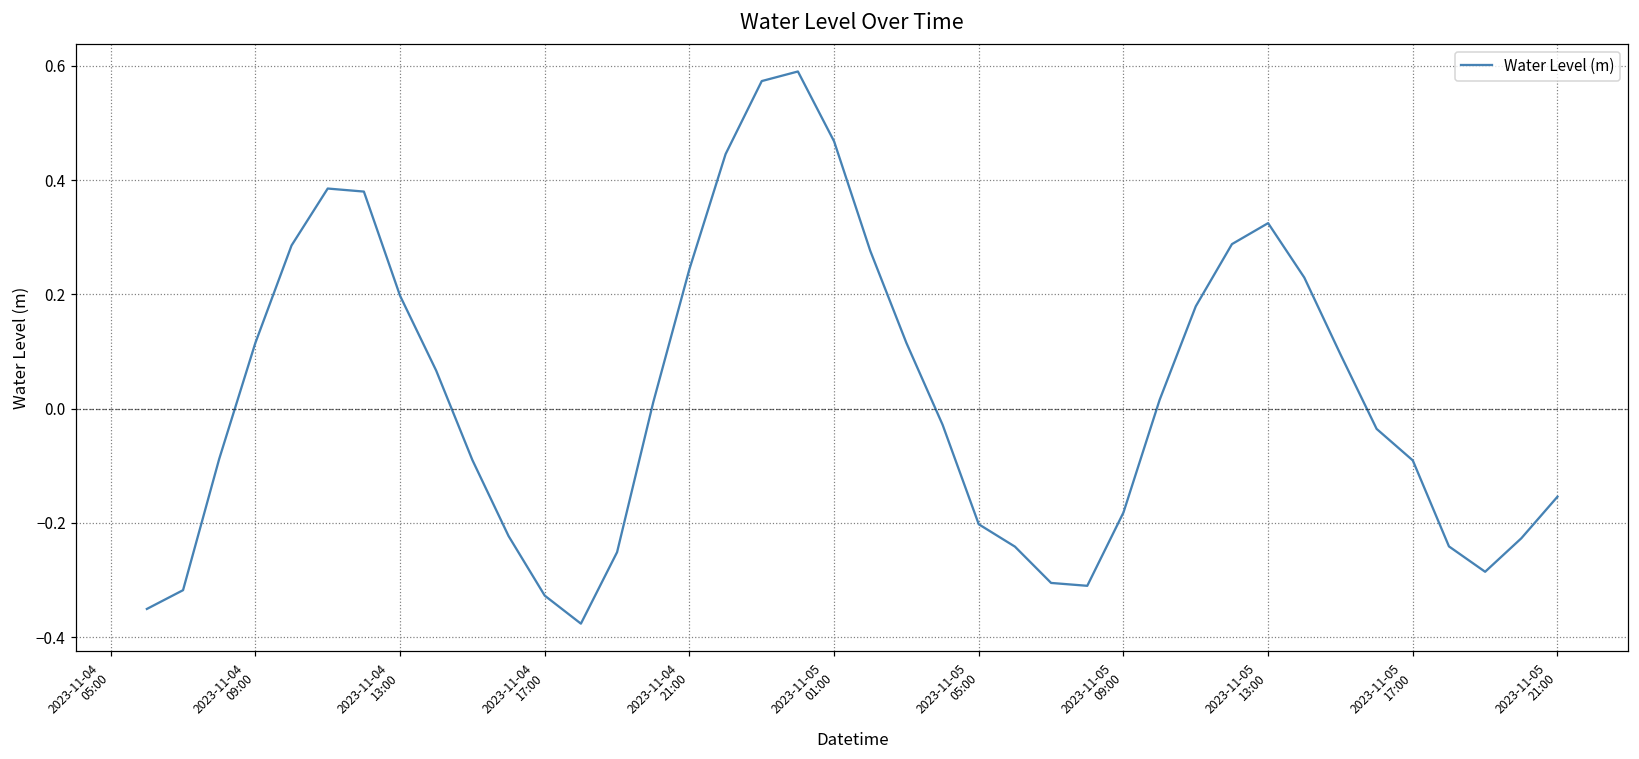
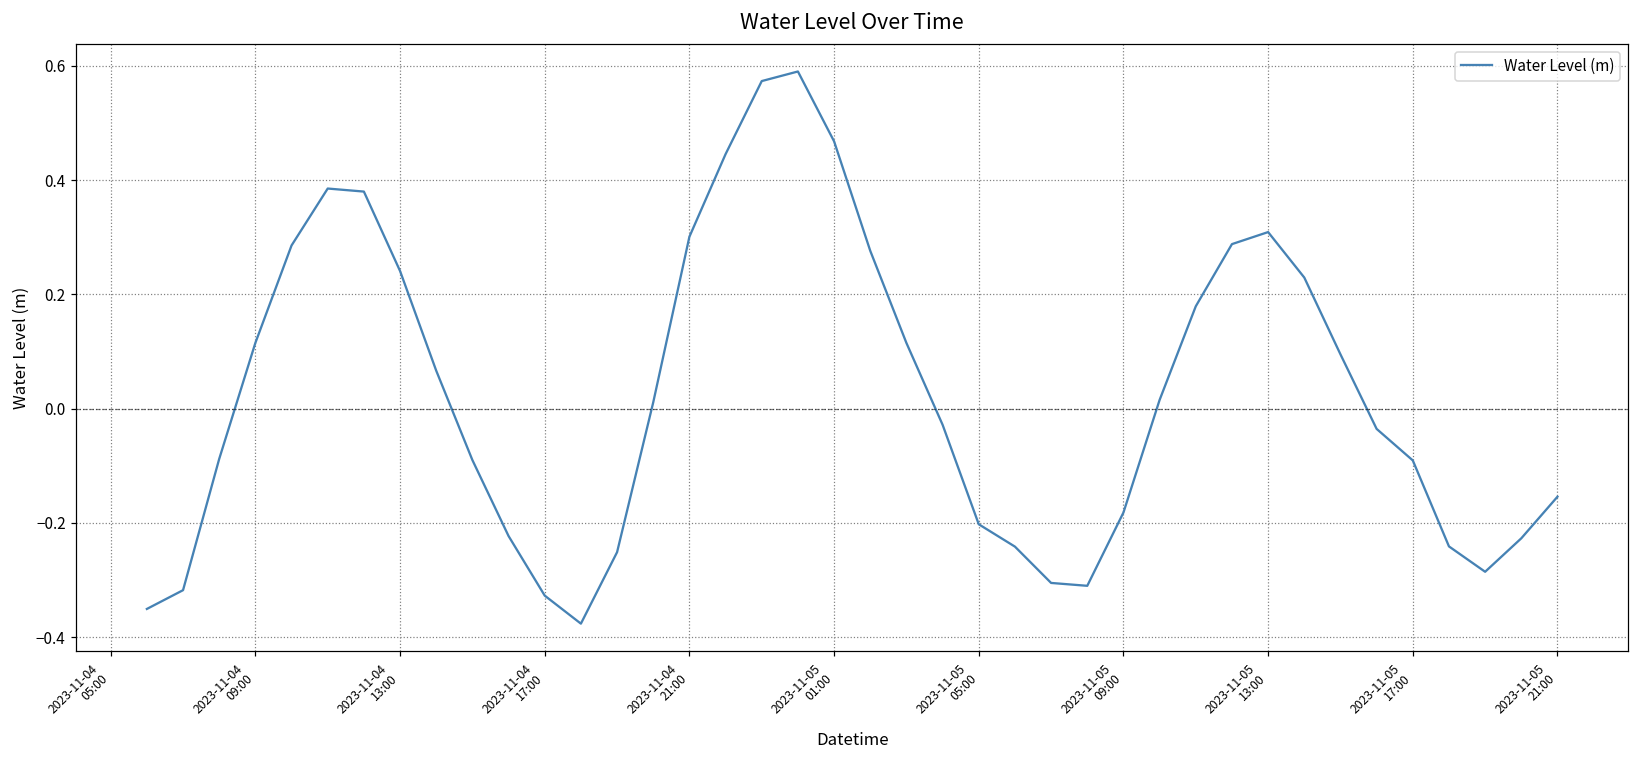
  {
    "2023-11-04 09:00": 0.12,
-   "2023-11-04 13:00": 0.20,
+   "2023-11-04 13:00": 0.24,
    "2023-11-04 17:00": -0.33,
-   "2023-11-04 21:00": 0.24,
+   "2023-11-04 21:00": 0.30,
    "2023-11-05 01:00": 0.47,
    "2023-11-05 05:00": -0.20,
    "2023-11-05 09:00": -0.18,
-   "2023-11-05 13:00": 0.32,
+   "2023-11-05 13:00": 0.31,
    "2023-11-05 17:00": -0.09,
    "2023-11-05 21:00": -0.15
  }
